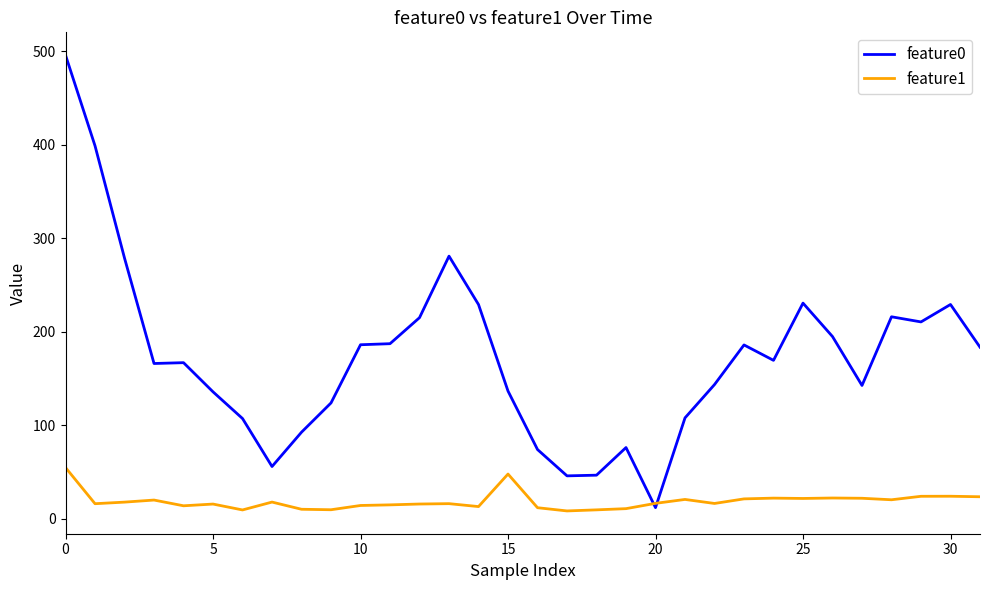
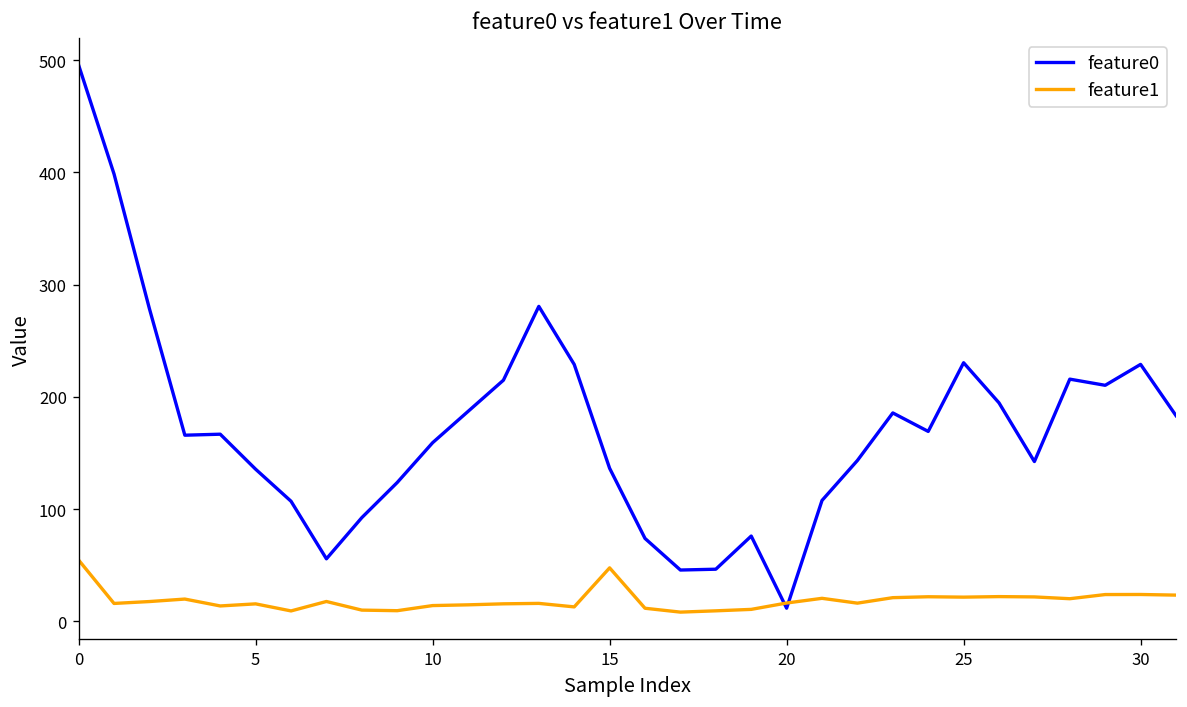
  {
    "feature0": {
      "0": 500,
      "5": 140,
-     "10": 190,
+     "10": 160,
      "15": 140,
      "20": 10,
      "25": 230,
      "30": 230
    },
    "feature1": {
      "0": 50,
      "5": 20,
      "10": 10,
      "15": 50,
      "20": 20,
      "25": 20,
      "30": 20
    }
  }
